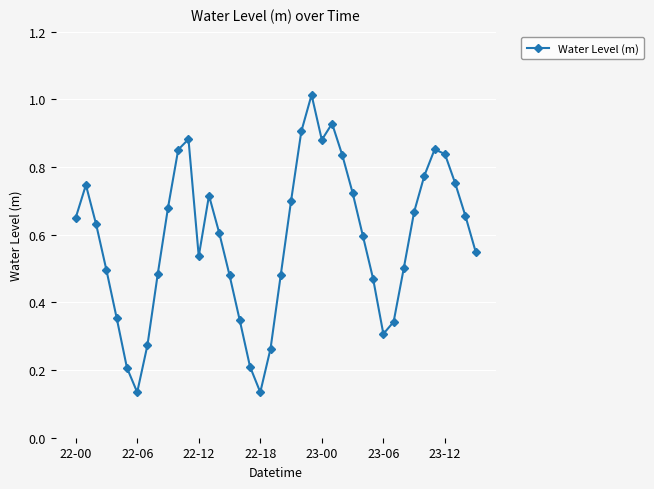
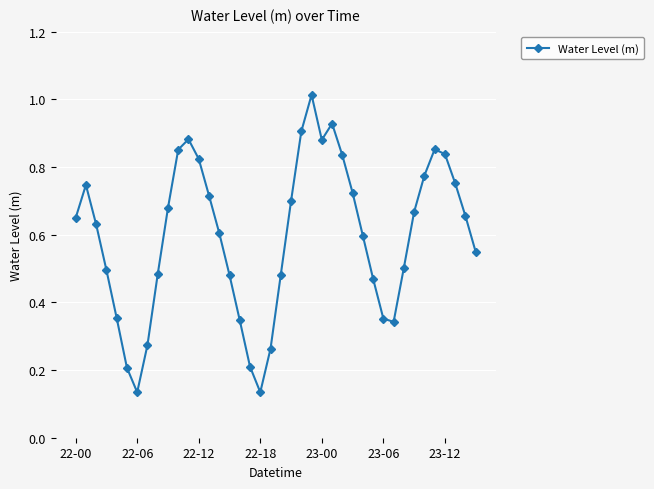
  {
    "22-00": 0.65,
    "22-06": 0.13,
-   "22-12": 0.54,
+   "22-12": 0.82,
    "22-18": 0.13,
    "23-00": 0.88,
-   "23-06": 0.31,
+   "23-06": 0.35,
    "23-12": 0.84
  }
